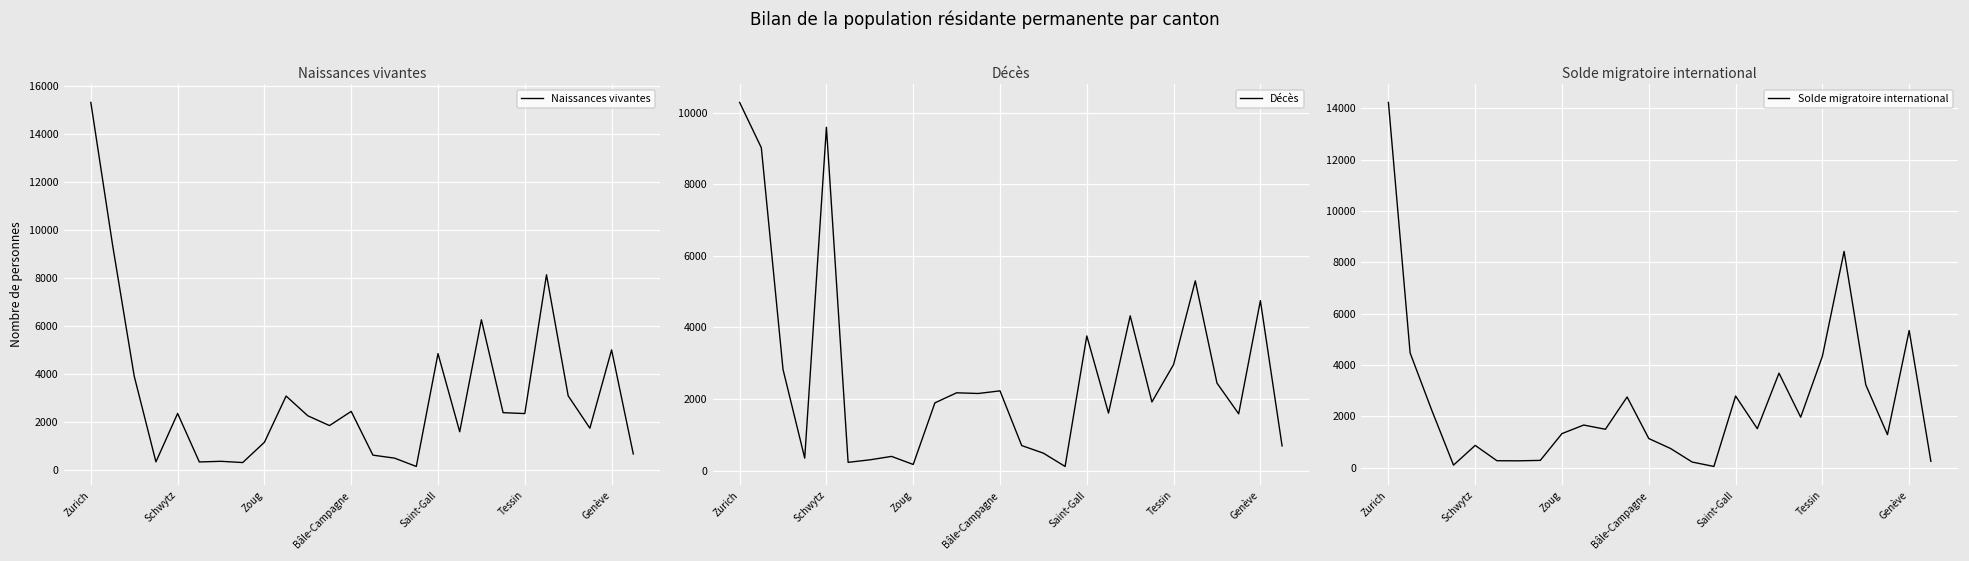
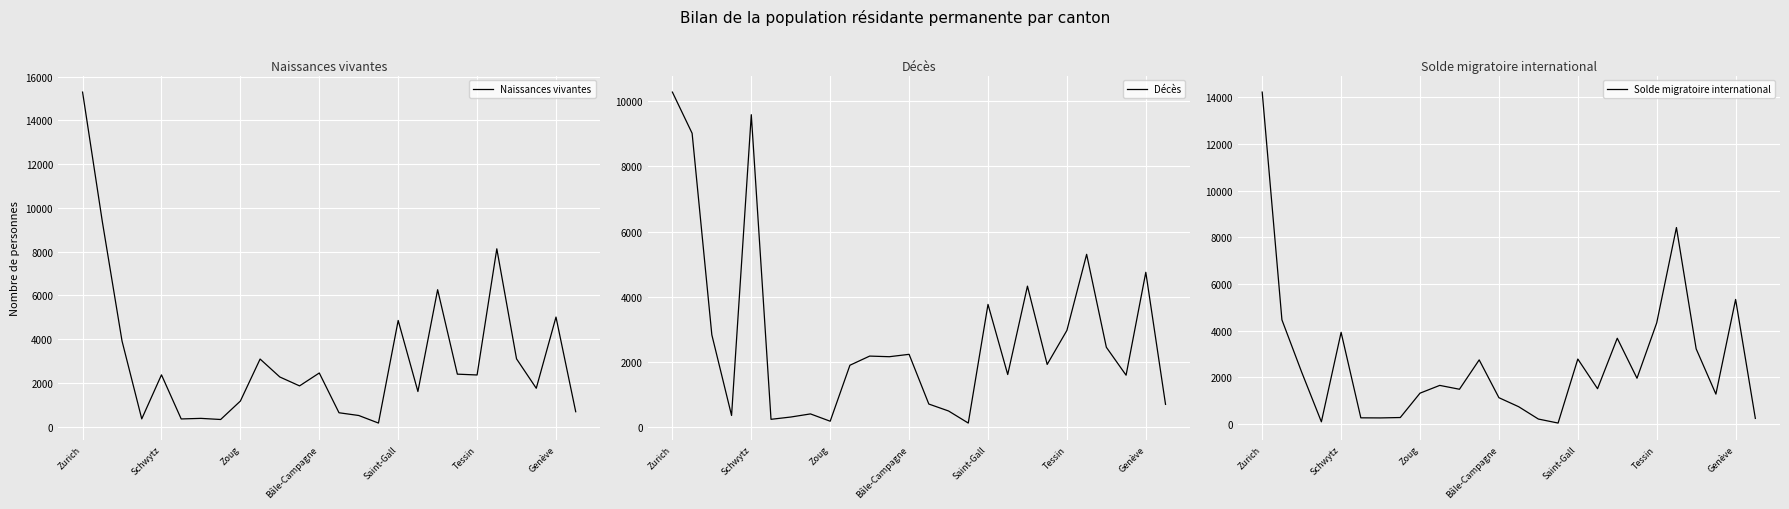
  {
    "Naissances vivantes": {
      "Zurich": 15300,
      "Schwytz": 2400,
      "Zoug": 1200,
      "Bâle-Campagne": 2400,
      "Saint-Gall": 4900,
      "Tessin": 2400,
      "Genève": 5000
    },
    "Décès": {
      "Zurich": 10300,
      "Schwytz": 9600,
      "Zoug": 200,
      "Bâle-Campagne": 2200,
      "Saint-Gall": 3800,
      "Tessin": 3000,
      "Genève": 4700
    },
    "Solde migratoire international": {
      "Zurich": 14200,
-     "Schwytz": 900,
+     "Schwytz": 3900,
      "Zoug": 1300,
      "Bâle-Campagne": 1100,
      "Saint-Gall": 2800,
      "Tessin": 4300,
      "Genève": 5300
    }
  }
